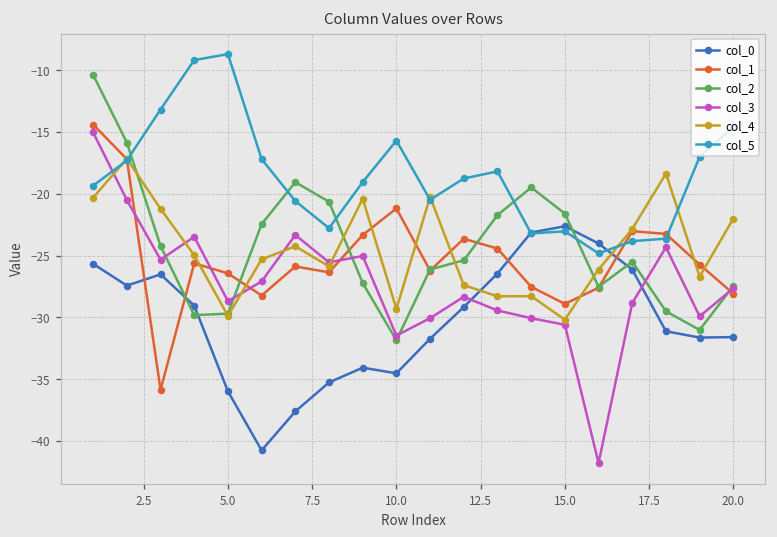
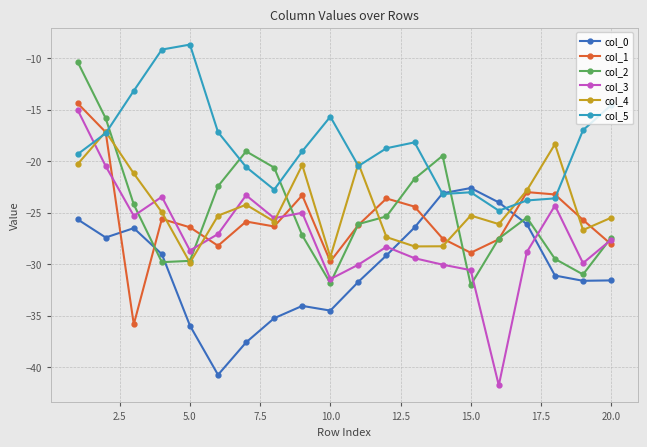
  {
    "col_1": {
      "5.0": -26.4,
-     "10.0": -21.2,
+     "10.0": -29.8,
      "15.0": -28.9,
      "20.0": -28.1
    },
    "col_2": {
      "10.0": -31.9,
-     "15.0": -21.6
+     "15.0": -32.0
    },
    "col_3": {
      "5.0": -28.7,
      "10.0": -31.5,
      "15.0": -30.6
    },
    "col_4": {
      "10.0": -29.3,
-     "15.0": -30.2,
-     "20.0": -22.0
+     "15.0": -25.3,
+     "20.0": -25.5
    }
  }
